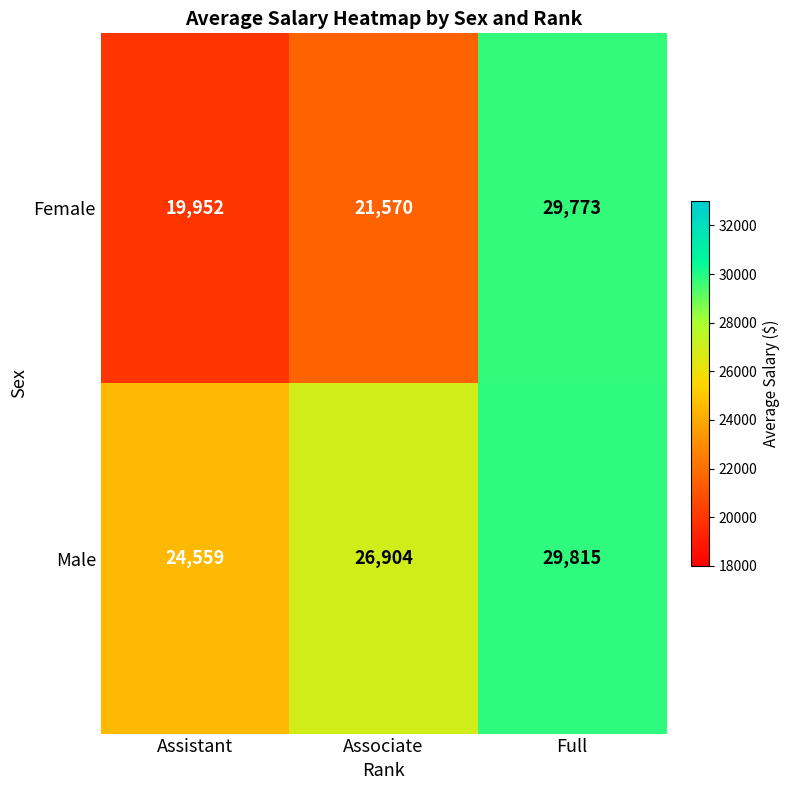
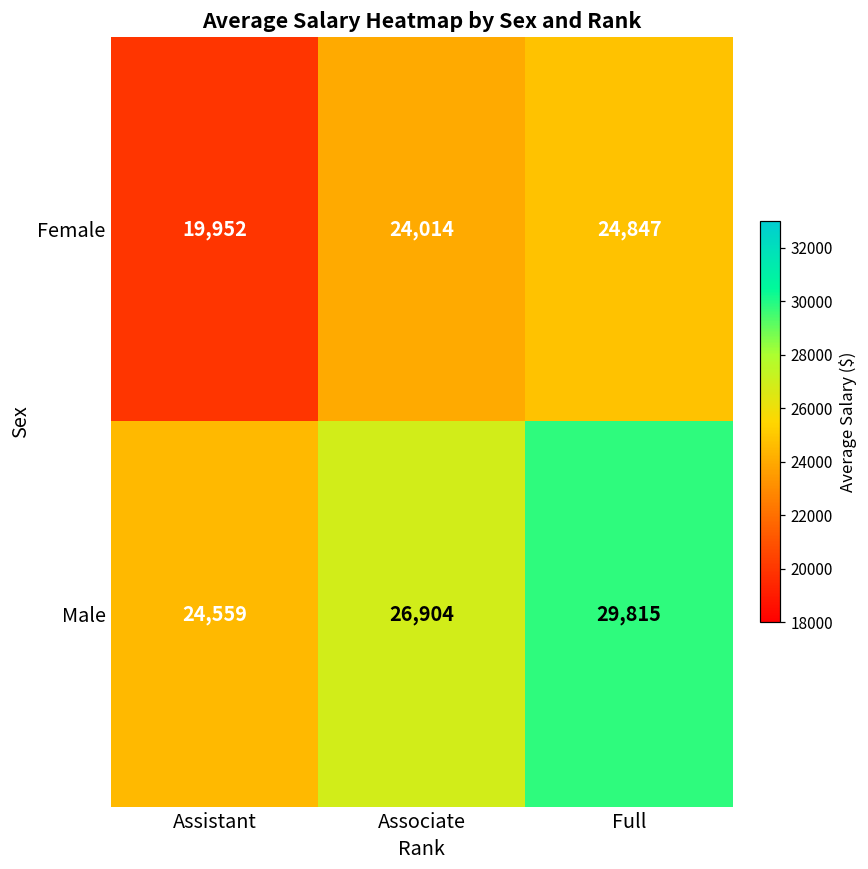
  {
    "Female": {
      "Assistant": "19,952",
-     "Associate": "21,570",
-     "Full": "29,773"
+     "Associate": "24,014",
+     "Full": "24,847"
    },
    "Male": {
      "Assistant": "24,559",
      "Associate": "26,904",
      "Full": "29,815"
    }
  }
